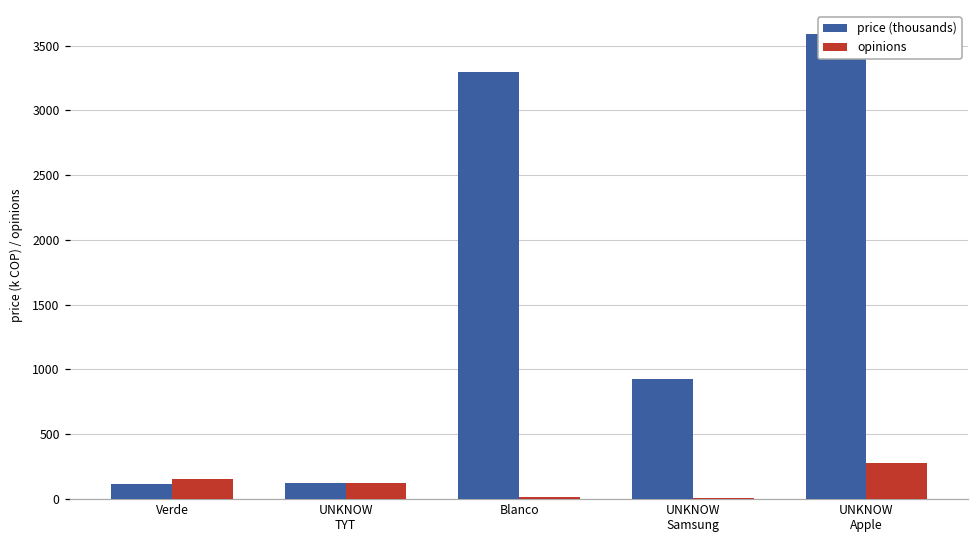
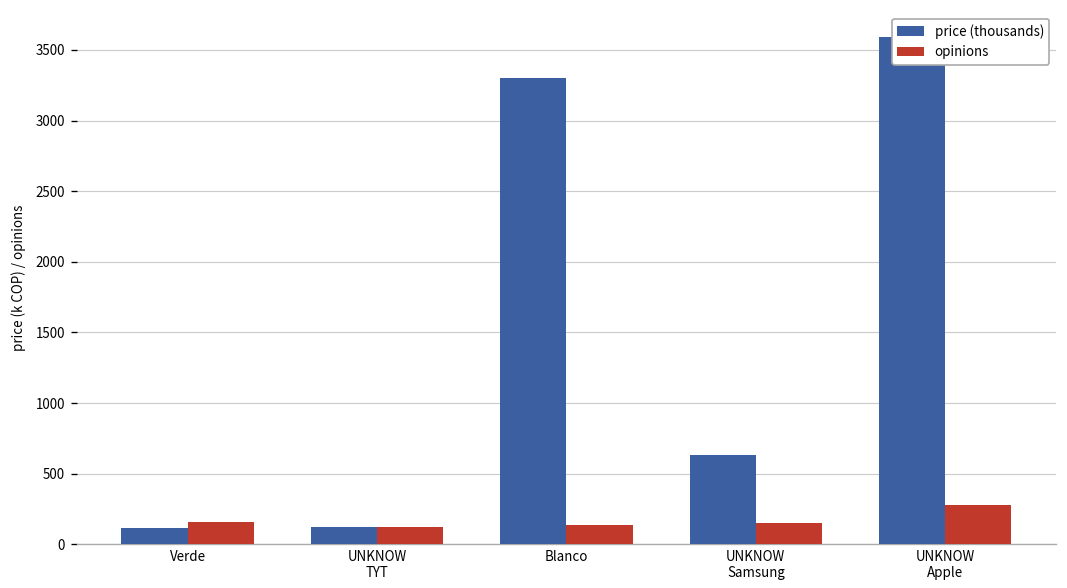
  {
    "price (thousands)": {
      "Verde": 120,
      "UNKNOW TYT": 120,
      "Blanco": 3300,
-     "UNKNOW Samsung": 930
+     "UNKNOW Samsung": 630
    },
    "opinions": {
      "Verde": 150,
      "UNKNOW TYT": 120,
-     "Blanco": 10,
-     "UNKNOW Samsung": 0,
+     "Blanco": 130,
+     "UNKNOW Samsung": 150,
      "UNKNOW Apple": 280
    }
  }
